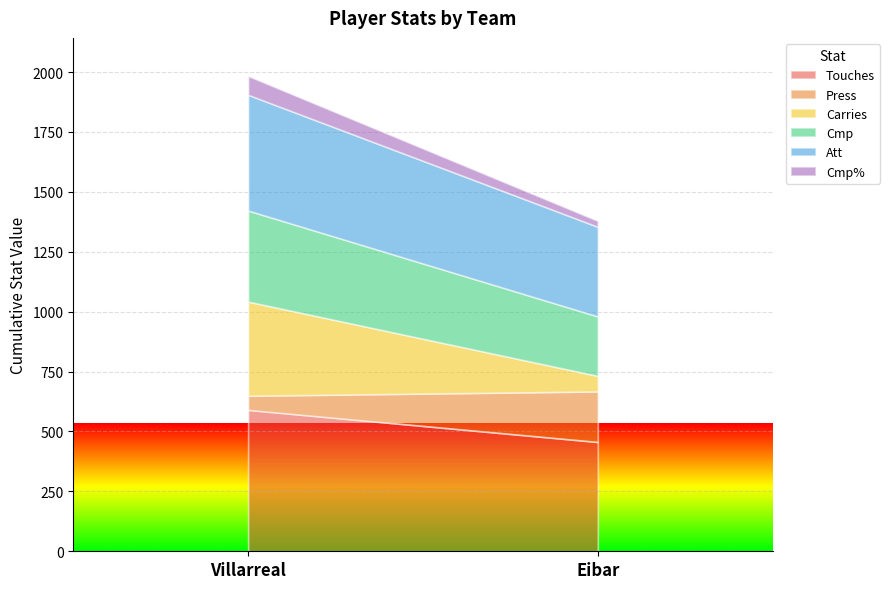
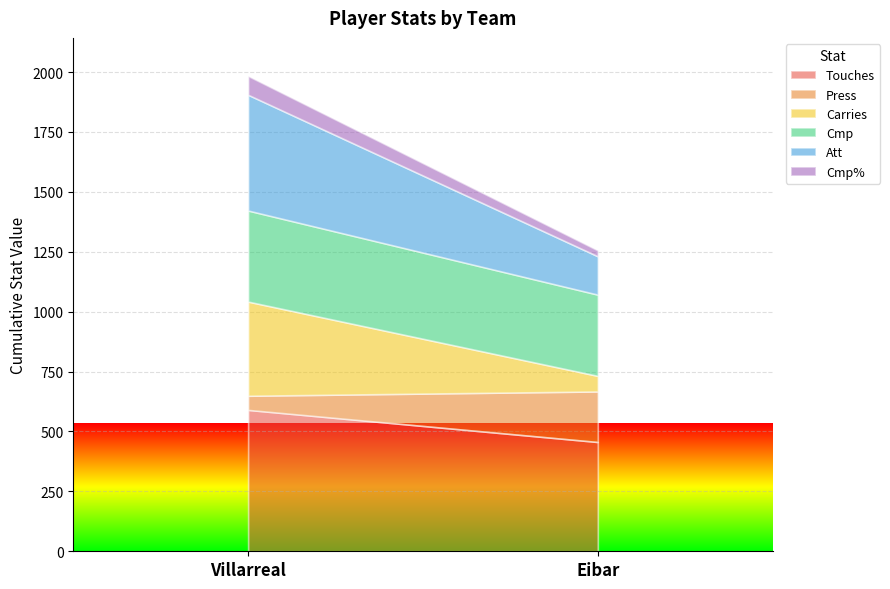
  {
    "Carries": {
      "Villarreal": 390,
      "Eibar": 70
    },
    "Cmp": {
      "Villarreal": 380,
-     "Eibar": 250
+     "Eibar": 340
    },
    "Att": {
      "Villarreal": 480,
-     "Eibar": 370
+     "Eibar": 160
    },
    "Cmp%": {
      "Villarreal": 80,
      "Eibar": 30
    }
  }
